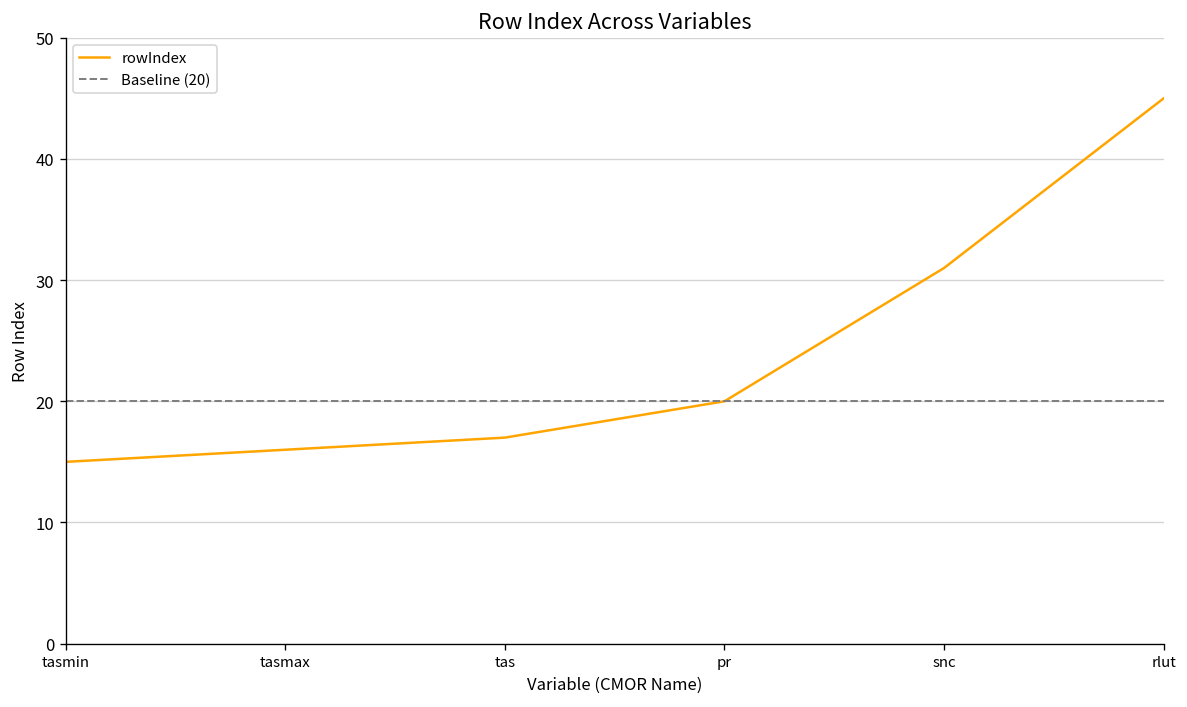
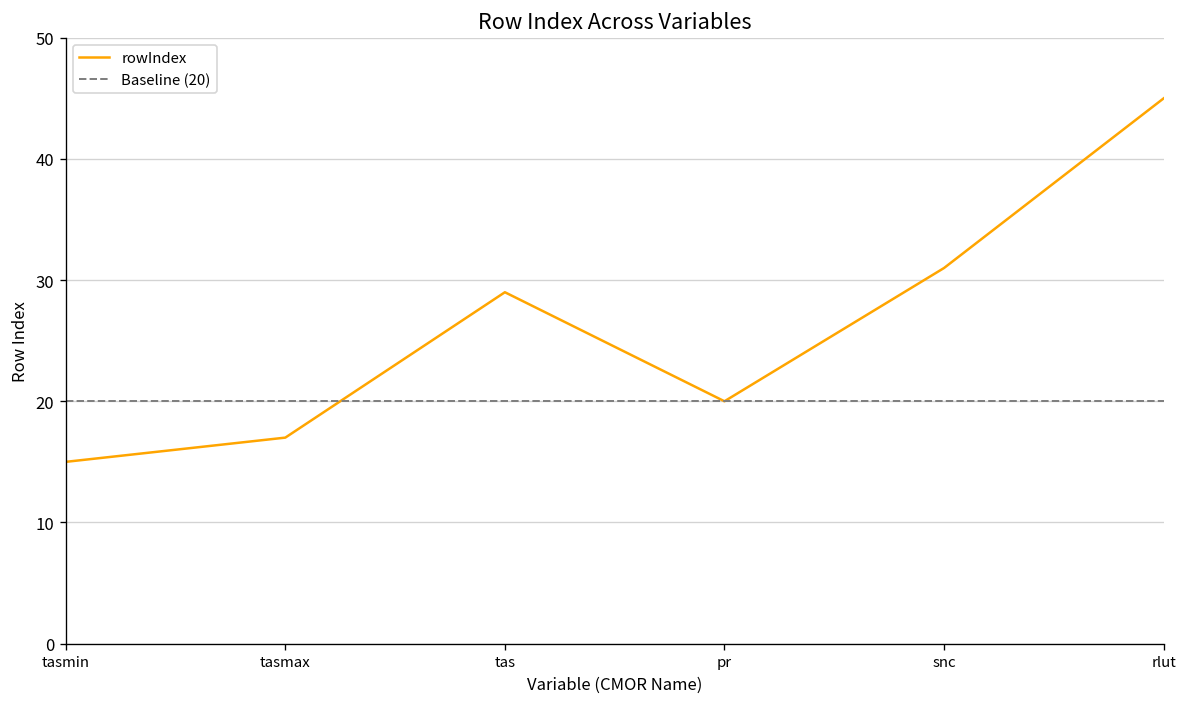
  {
    "tasmin": 15,
-   "tasmax": 16,
-   "tas": 17,
+   "tasmax": 17,
+   "tas": 29,
    "pr": 20,
    "snc": 31,
    "rlut": 45
  }
